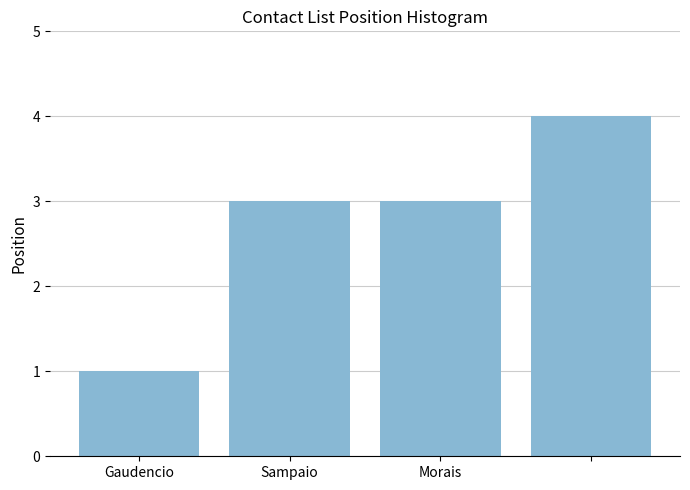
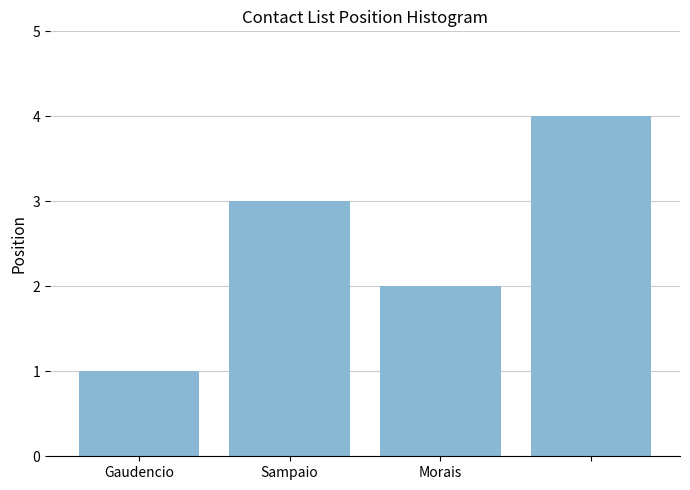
  {
    "Gaudencio": 1,
    "Sampaio": 3,
-   "Morais": 3
+   "Morais": 2
  }
